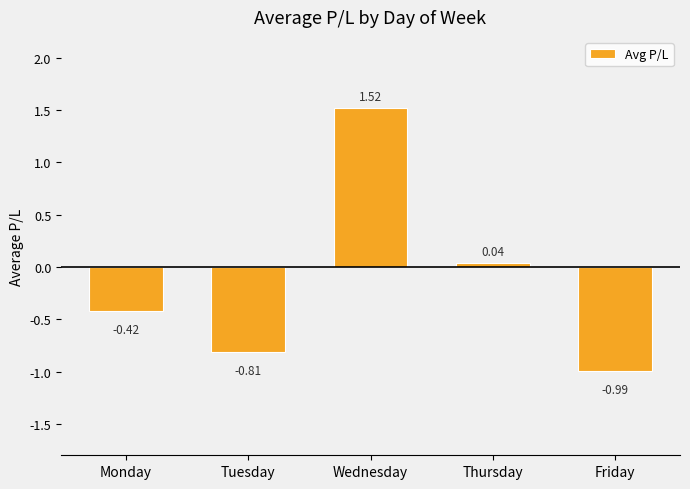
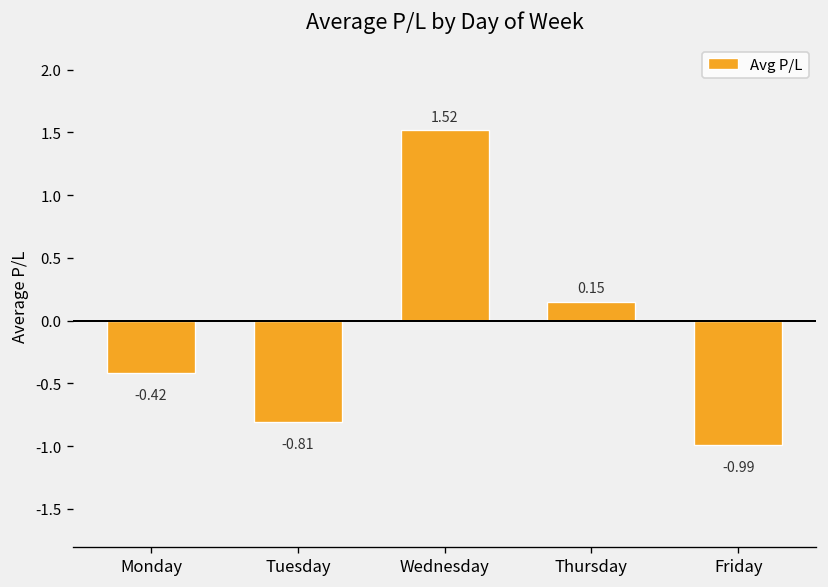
  {
    "Monday": -0.42,
    "Tuesday": -0.81,
    "Wednesday": 1.52,
-   "Thursday": 0.04,
+   "Thursday": 0.15,
    "Friday": -0.99
  }
